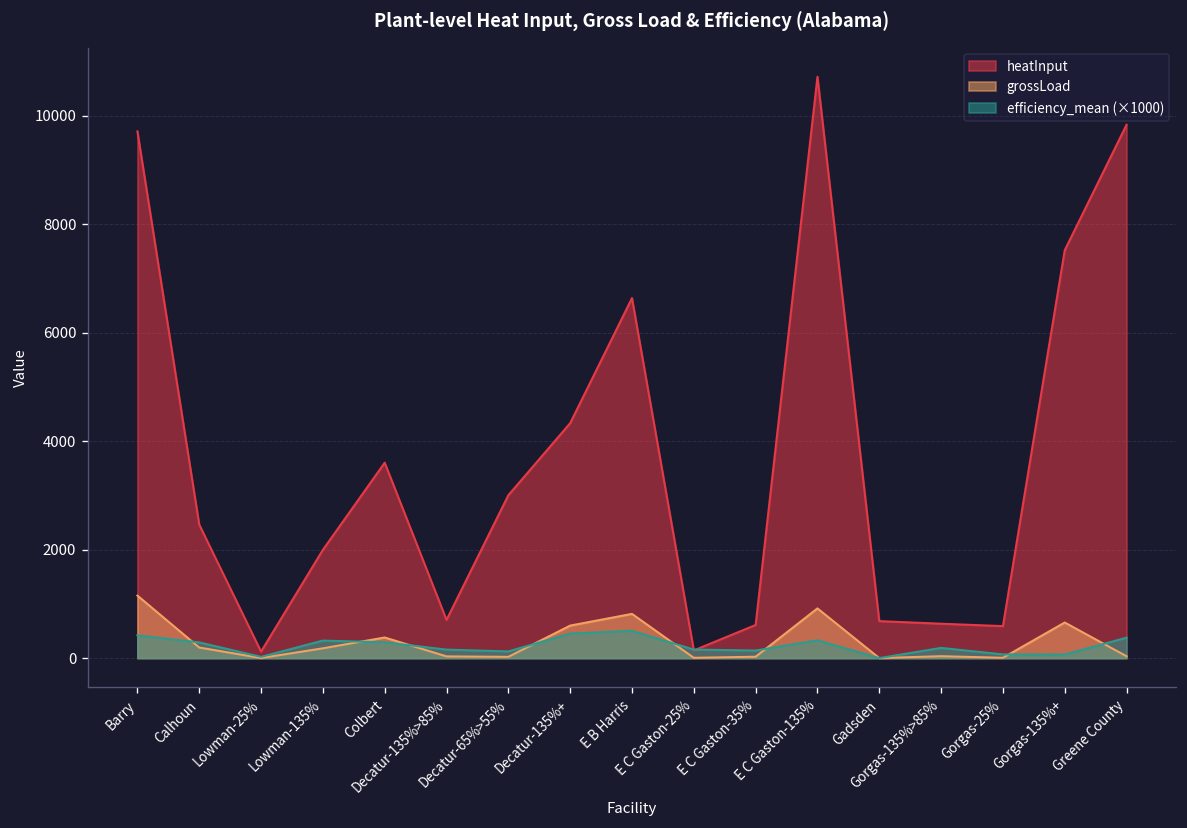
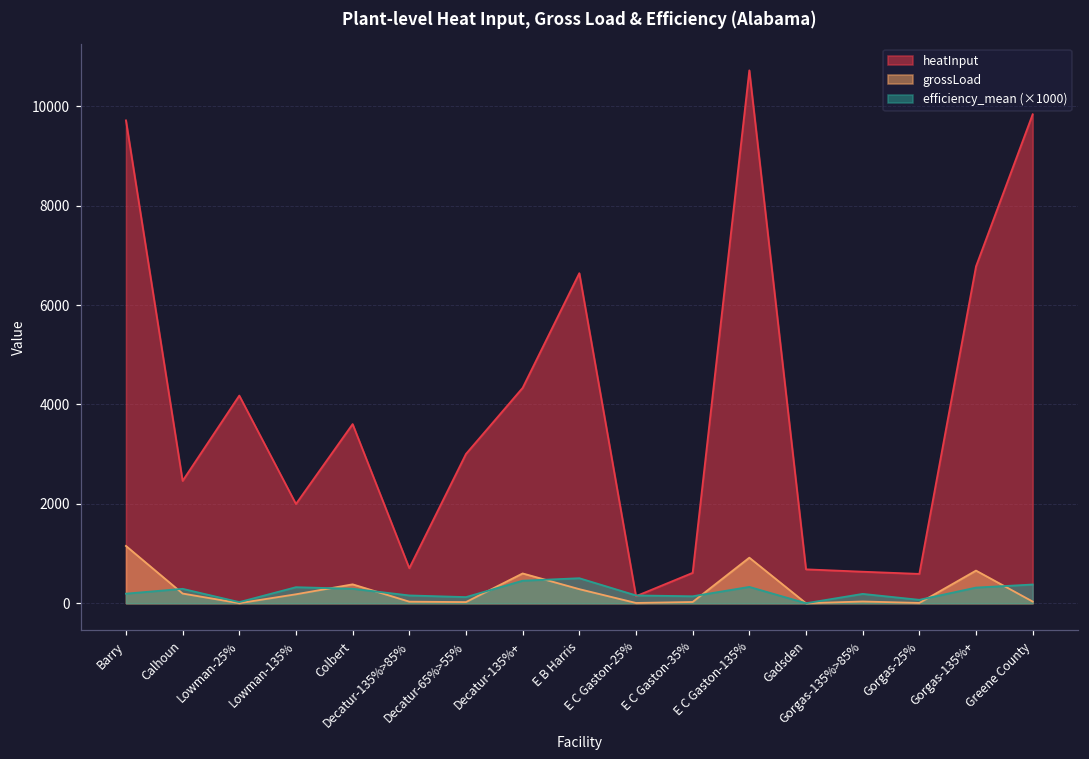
  {
    "heatInput": {
      "Barry": 9700,
      "Calhoun": 2500,
-     "Lowman-25%": 100,
+     "Lowman-25%": 4200,
      "Lowman-135%": 2000,
      "Colbert": 3600,
      "Decatur-135%>85%": 700,
      "Decatur-65%>55%": 3000,
      "Decatur-135%+": 4300,
      "E B Harris": 6600,
      "E C Gaston-35%": 600,
      "E C Gaston-135%": 10700,
      "Gadsden": 700,
      "Gorgas-135%>85%": 600,
      "Gorgas-25%": 600,
-     "Gorgas-135%+": 7500,
+     "Gorgas-135%+": 6800,
      "Greene County": 9800
    },
    "grossLoad": {
      "Barry": 1200,
      "Calhoun": 200,
      "Lowman-135%": 200,
      "Colbert": 400,
      "Decatur-135%>85%": 0,
      "Decatur-65%>55%": 0,
      "Decatur-135%+": 600,
-     "E B Harris": 800,
+     "E B Harris": 300,
      "E C Gaston-25%": 0,
      "E C Gaston-35%": 0,
      "E C Gaston-135%": 900,
      "Gorgas-135%>85%": 0,
      "Gorgas-25%": 0,
      "Gorgas-135%+": 700,
      "Greene County": 0
    },
    "efficiency_mean (×1000)": {
-     "Barry": 400,
+     "Barry": 200,
      "Calhoun": 300,
      "Lowman-135%": 300,
      "Colbert": 300,
      "Decatur-135%>85%": 200,
      "Decatur-65%>55%": 100,
      "Decatur-135%+": 500,
      "E B Harris": 500,
      "E C Gaston-35%": 100,
      "E C Gaston-135%": 300,
      "Gorgas-135%>85%": 200,
      "Gorgas-25%": 100,
-     "Gorgas-135%+": 100,
+     "Gorgas-135%+": 300,
      "Greene County": 400
    }
  }
